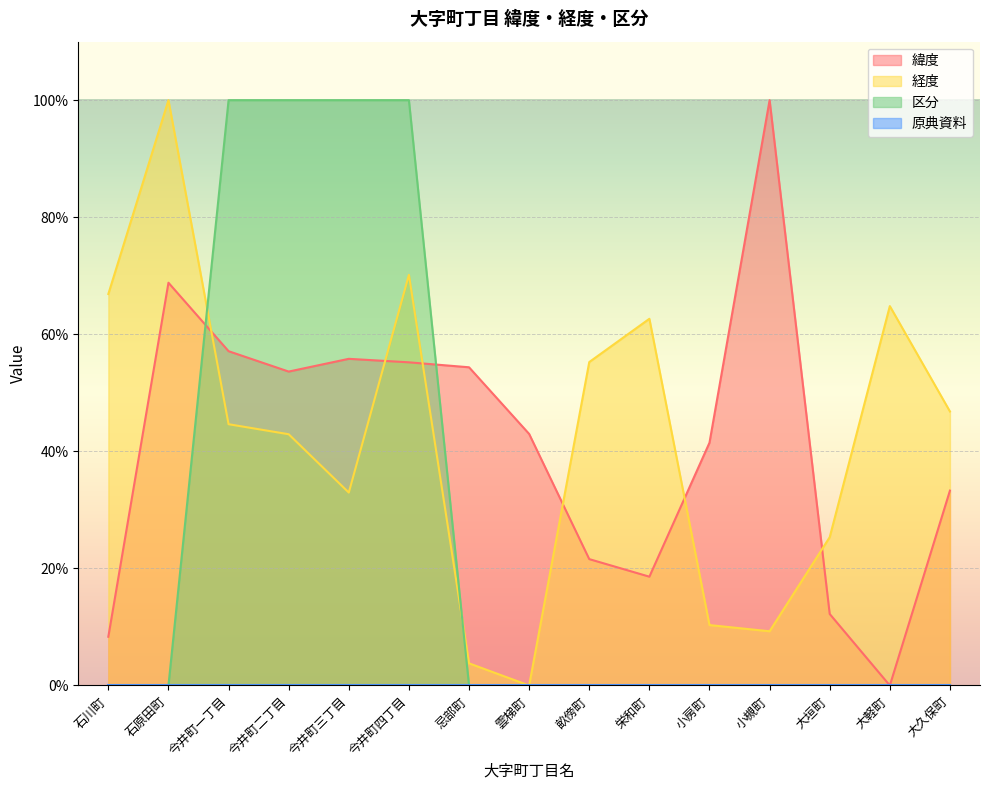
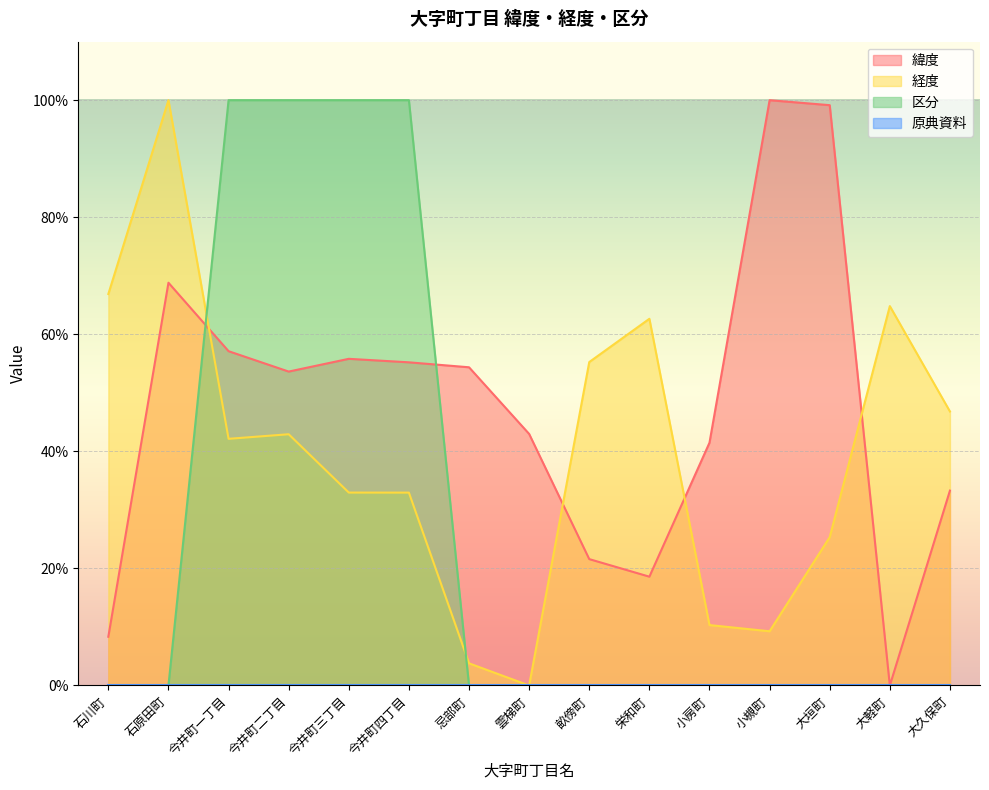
  {
    "緯度": {
      "石川町": "8%",
      "石原田町": "69%",
      "今井町一丁目": "57%",
      "今井町二丁目": "54%",
      "今井町三丁目": "56%",
      "今井町四丁目": "55%",
      "忌部町": "54%",
      "雲梯町": "43%",
      "畝傍町": "22%",
      "栄和町": "19%",
      "小房町": "41%",
      "小槻町": "100%",
-     "大垣町": "12%",
+     "大垣町": "99%",
      "大久保町": "33%"
    },
    "経度": {
      "石川町": "67%",
      "石原田町": "100%",
-     "今井町一丁目": "45%",
+     "今井町一丁目": "42%",
      "今井町二丁目": "43%",
      "今井町三丁目": "33%",
-     "今井町四丁目": "70%",
+     "今井町四丁目": "33%",
      "忌部町": "4%",
      "畝傍町": "55%",
      "栄和町": "63%",
      "小房町": "10%",
      "小槻町": "9%",
      "大垣町": "25%",
      "大軽町": "65%",
      "大久保町": "47%"
    },
    "区分": {
      "今井町一丁目": "100%",
      "今井町二丁目": "100%",
      "今井町三丁目": "100%",
      "今井町四丁目": "100%"
    },
    "原典資料": {
      "今井町一丁目": "0%",
      "今井町二丁目": "0%",
      "今井町三丁目": "0%",
      "今井町四丁目": "0%"
    }
  }
